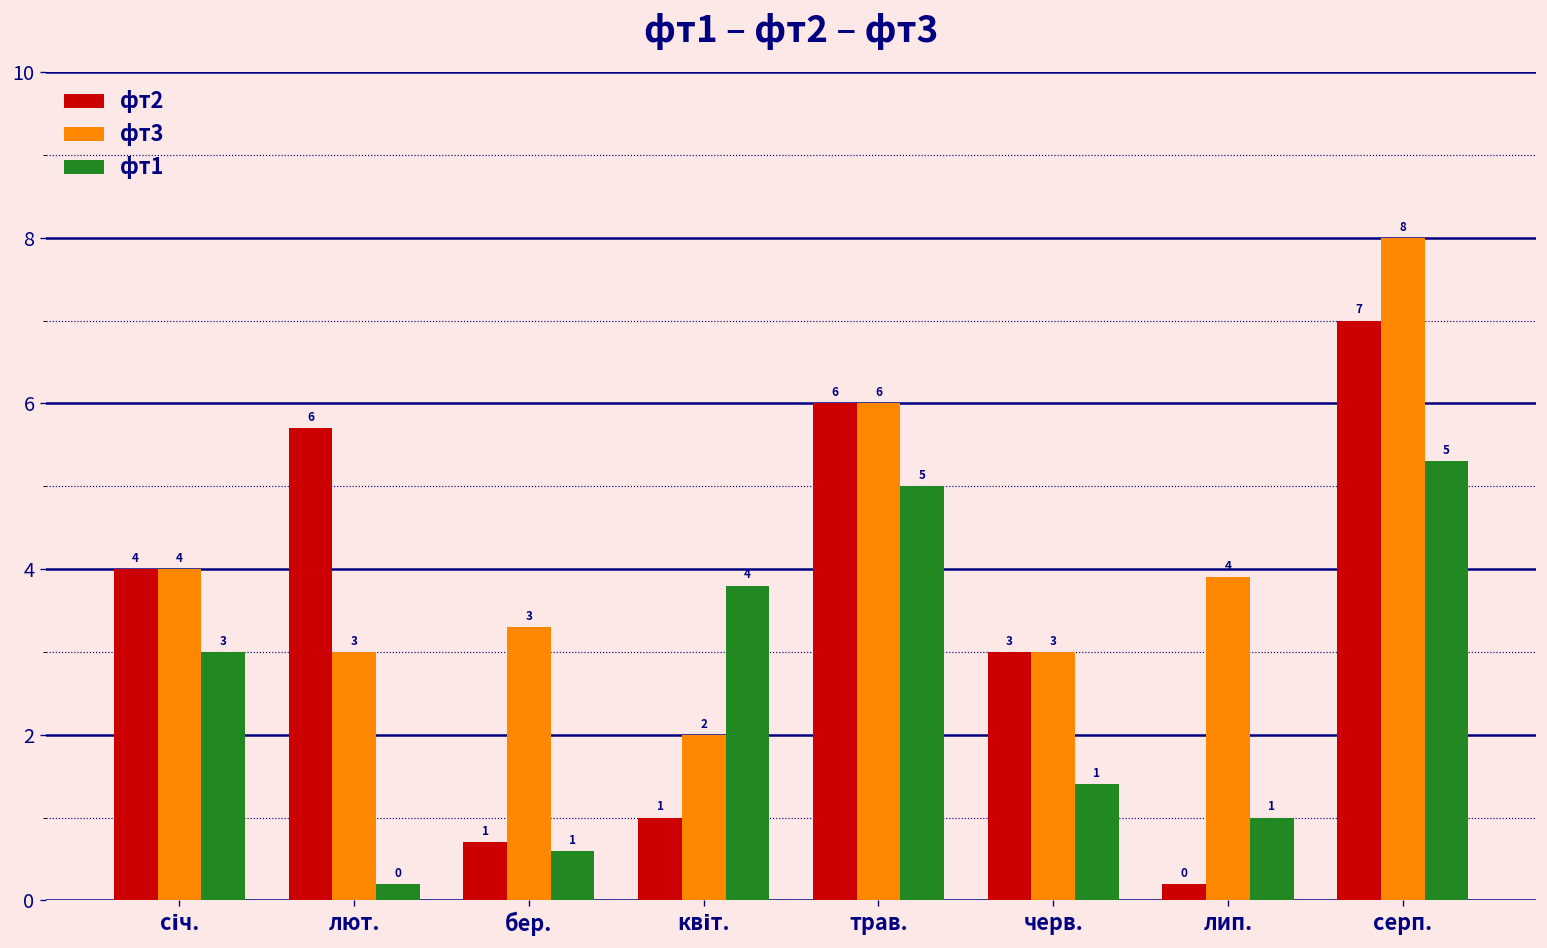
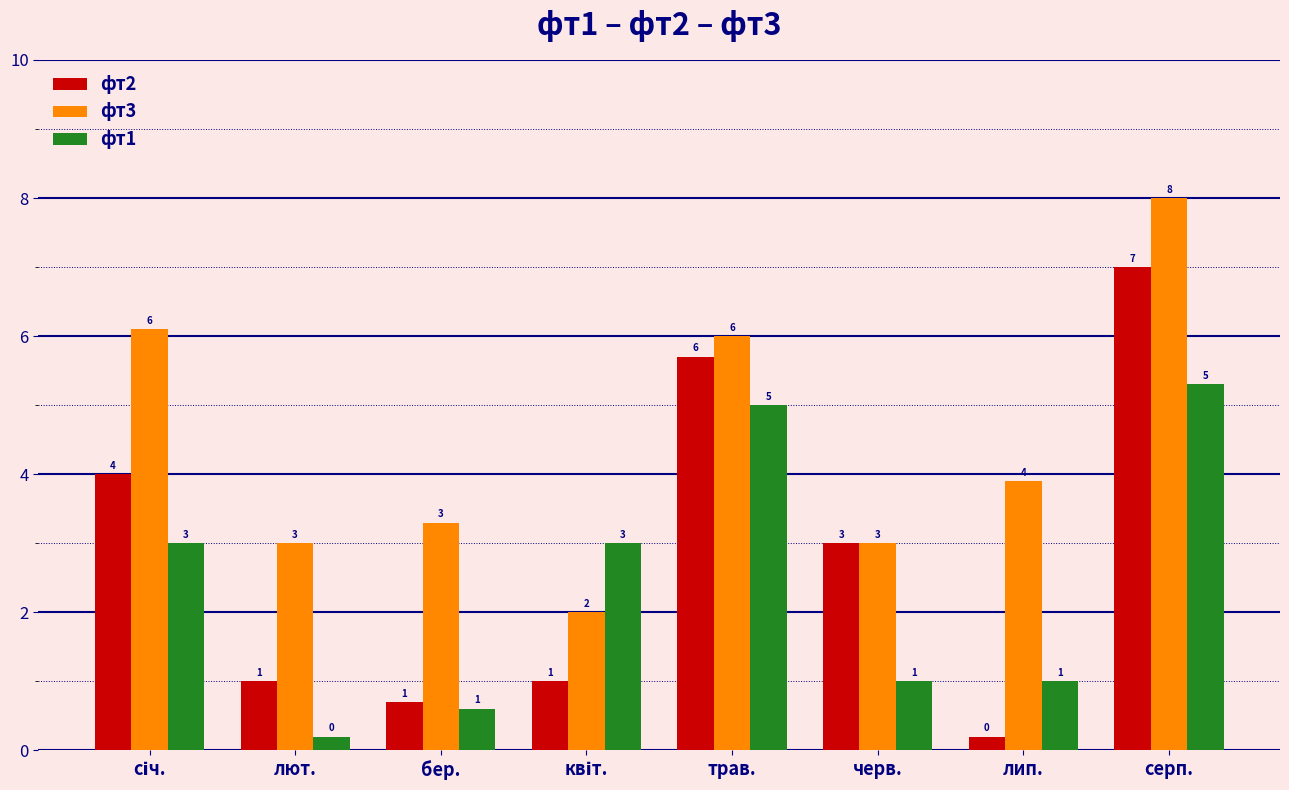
  {
    "фт2": {
      "січ.": 4,
-     "лют.": 6,
+     "лют.": 1,
      "бер.": 1,
      "квіт.": 1,
-     "трав.": 6.0,
+     "трав.": 5.7,
      "черв.": 3,
      "лип.": 0,
      "серп.": 7
    },
    "фт3": {
-     "січ.": 4,
+     "січ.": 6,
      "лют.": 3,
      "бер.": 3,
      "квіт.": 2,
      "трав.": 6,
      "черв.": 3,
      "лип.": 4,
      "серп.": 8
    },
    "фт1": {
      "січ.": 3,
      "лют.": 0,
      "бер.": 1,
-     "квіт.": 4,
+     "квіт.": 3,
      "трав.": 5,
-     "черв.": 1.4,
+     "черв.": 1.0,
      "лип.": 1,
      "серп.": 5
    }
  }
